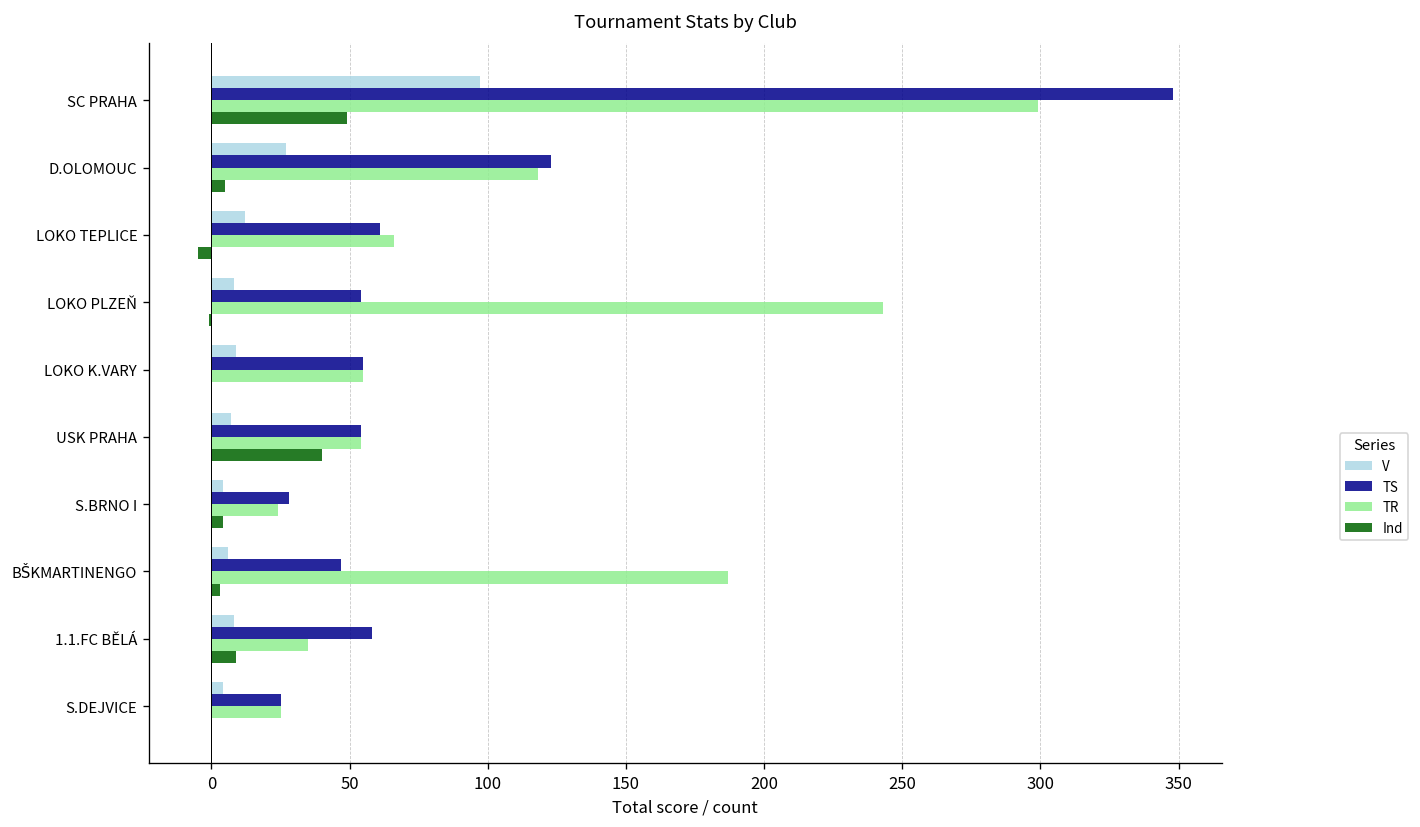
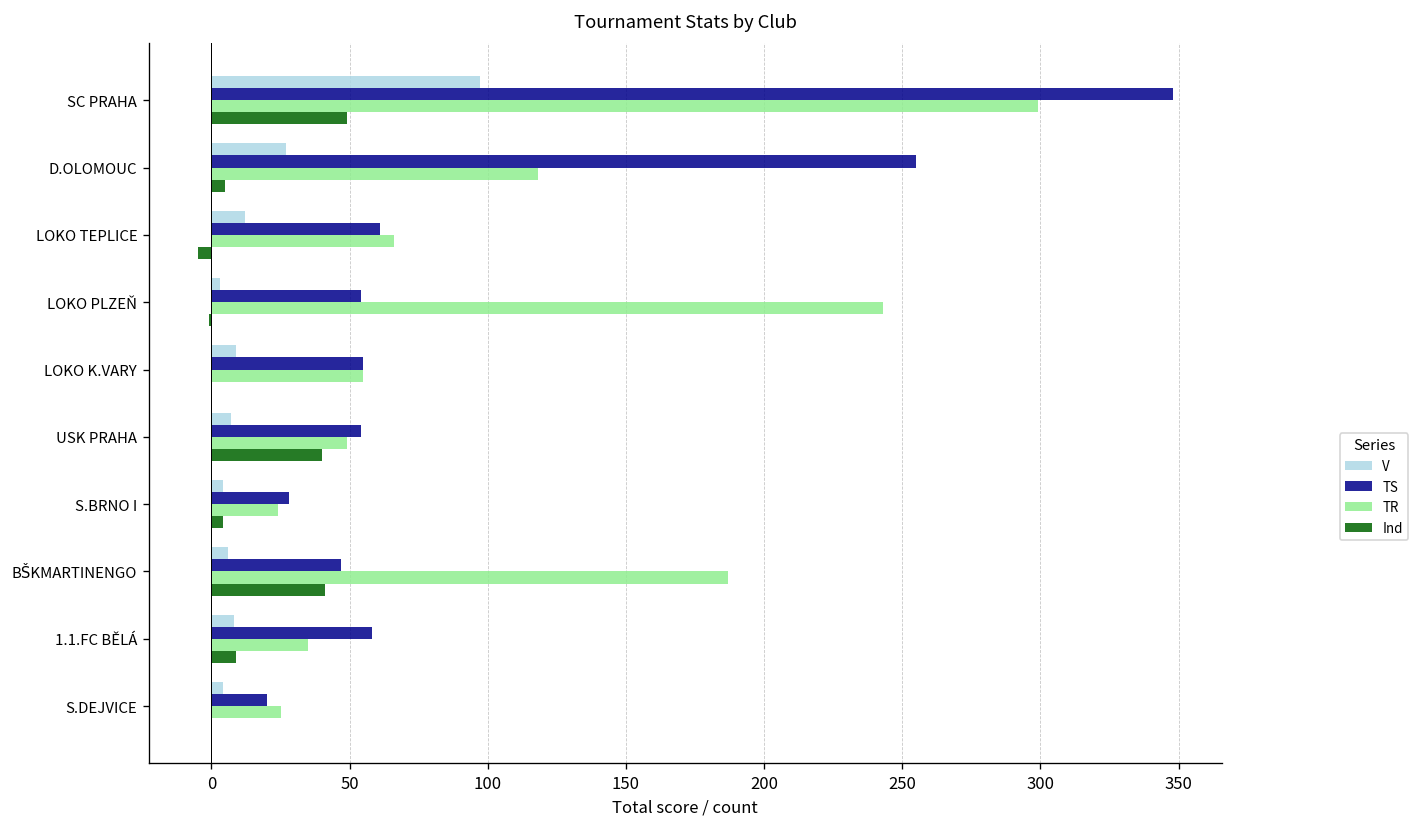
  {
    "V": {
      "SC PRAHA": 97,
      "D.OLOMOUC": 27,
      "LOKO TEPLICE": 12,
-     "LOKO PLZEŇ": 8,
+     "LOKO PLZEŇ": 3,
      "LOKO K.VARY": 9,
      "USK PRAHA": 7,
      "S.BRNO I": 4,
      "BŠKMARTINENGO": 6,
      "1.1.FC BĚLÁ": 8,
      "S.DEJVICE": 4
    },
    "TS": {
      "SC PRAHA": 348,
-     "D.OLOMOUC": 123,
+     "D.OLOMOUC": 255,
      "LOKO TEPLICE": 61,
      "LOKO PLZEŇ": 54,
      "LOKO K.VARY": 55,
      "USK PRAHA": 54,
      "S.BRNO I": 28,
      "BŠKMARTINENGO": 47,
      "1.1.FC BĚLÁ": 58,
-     "S.DEJVICE": 25
+     "S.DEJVICE": 20
    },
    "TR": {
      "SC PRAHA": 299,
      "D.OLOMOUC": 118,
      "LOKO TEPLICE": 66,
      "LOKO PLZEŇ": 243,
      "LOKO K.VARY": 55,
-     "USK PRAHA": 54,
+     "USK PRAHA": 49,
      "S.BRNO I": 24,
      "BŠKMARTINENGO": 187,
      "1.1.FC BĚLÁ": 35,
      "S.DEJVICE": 25
    },
    "Ind": {
      "SC PRAHA": 49,
      "D.OLOMOUC": 5,
      "LOKO TEPLICE": -5,
      "LOKO K.VARY": 0,
      "USK PRAHA": 40,
      "S.BRNO I": 4,
-     "BŠKMARTINENGO": 3,
+     "BŠKMARTINENGO": 41,
      "1.1.FC BĚLÁ": 9,
      "S.DEJVICE": 0
    }
  }
